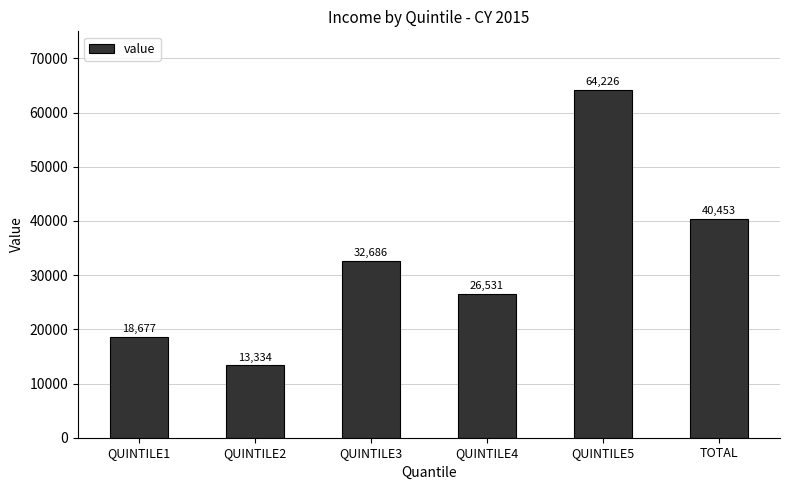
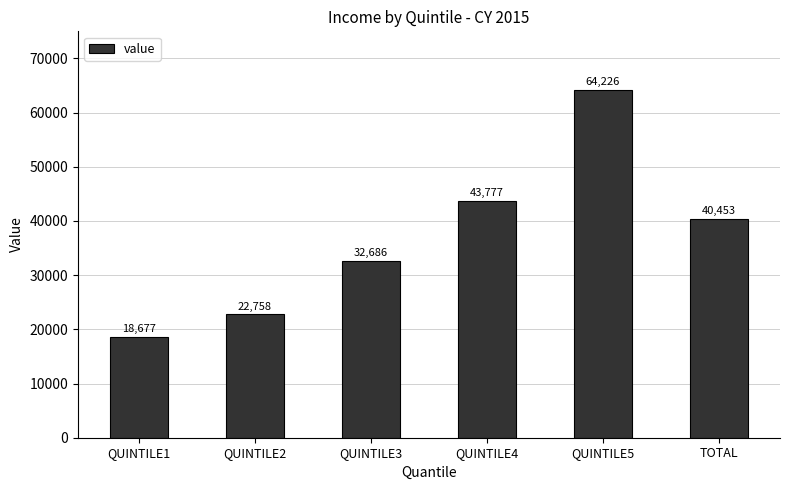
  {
    "QUINTILE1": "18,677",
-   "QUINTILE2": "13,334",
+   "QUINTILE2": "22,758",
    "QUINTILE3": "32,686",
-   "QUINTILE4": "26,531",
+   "QUINTILE4": "43,777",
    "QUINTILE5": "64,226",
    "TOTAL": "40,453"
  }
